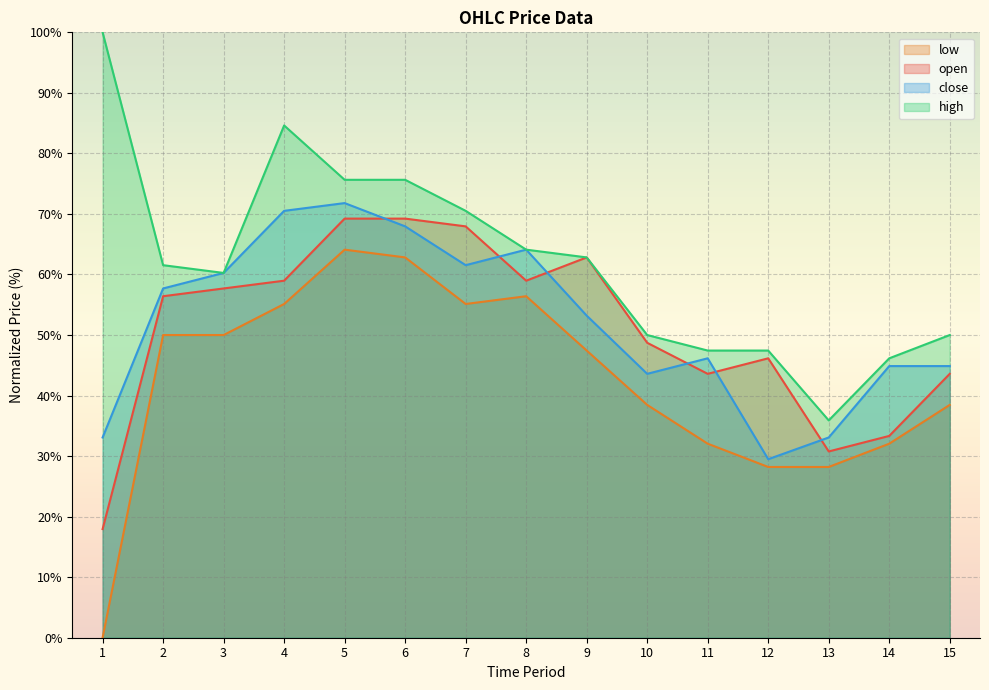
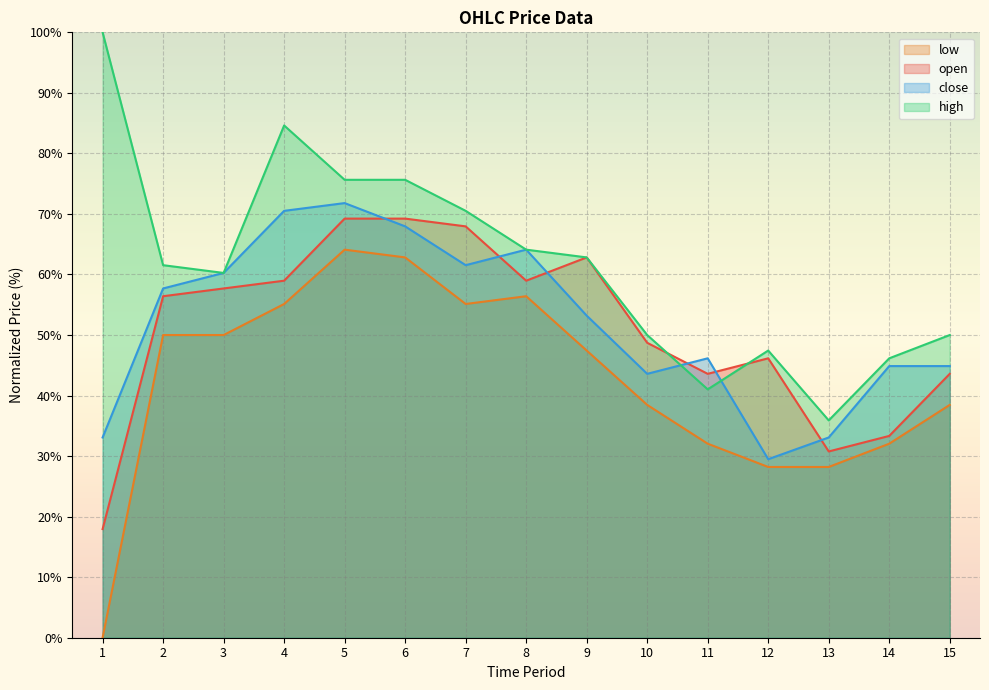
  {
    "close": {
      "1": "33%",
      "2": "58%",
      "4": "71%",
      "5": "72%",
      "6": "68%",
      "7": "62%",
      "9": "53%",
      "10": "44%",
      "11": "46%",
      "12": "29%",
      "13": "33%",
      "14": "45%",
      "15": "45%"
    },
    "high": {
      "1": "100%",
      "2": "62%",
      "4": "85%",
      "5": "76%",
      "6": "76%",
      "7": "71%",
      "10": "50%",
-     "11": "47%",
+     "11": "41%",
      "12": "47%",
      "13": "36%",
      "14": "46%",
      "15": "50%"
    }
  }
